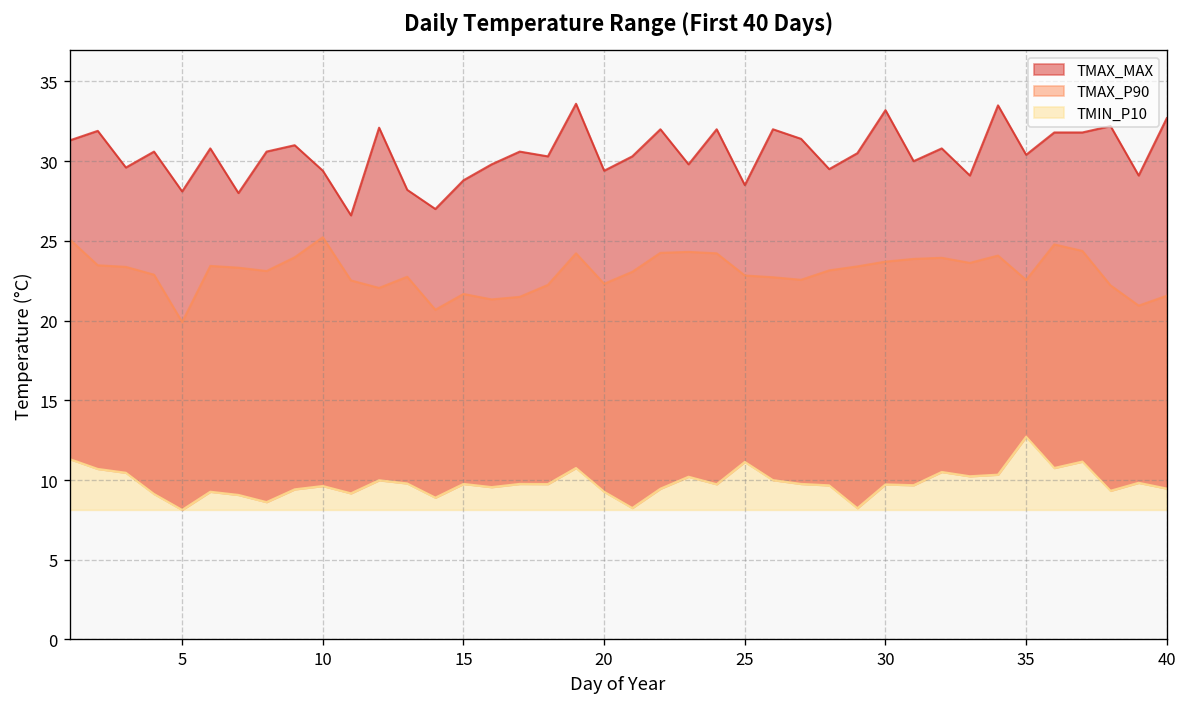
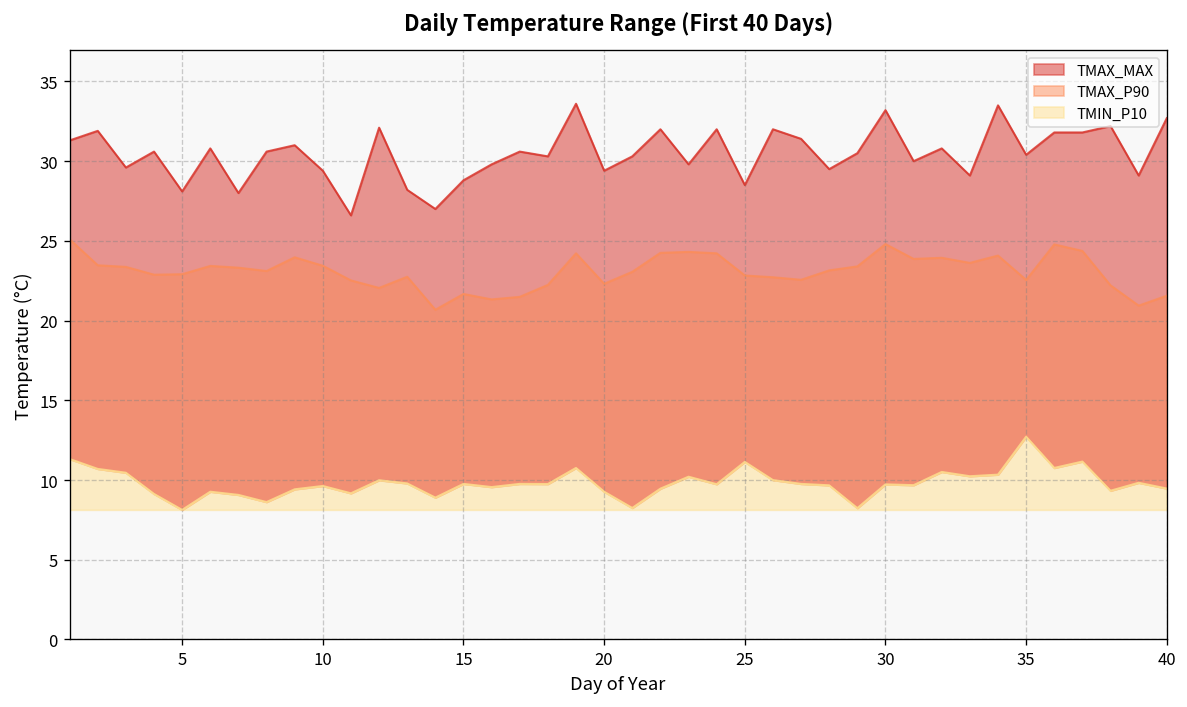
  {
    "TMAX_MAX": {
      "5": 28.1,
      "10": 29.4,
      "15": 28.8,
      "20": 29.4,
      "25": 28.5,
      "30": 33.2,
      "35": 30.4,
      "40": 32.7
    },
    "TMAX_P90": {
-     "5": 19.9,
-     "10": 25.2,
+     "5": 22.9,
+     "10": 23.4,
      "15": 21.7,
      "20": 22.3,
      "25": 22.8,
-     "30": 23.7,
+     "30": 24.8,
      "35": 22.6,
      "40": 21.6
    },
    "TMIN_P10": {
      "5": 8.1,
      "10": 9.6,
      "15": 9.8,
      "20": 9.3,
      "25": 11.1,
      "30": 9.7,
      "35": 12.7,
      "40": 9.5
    }
  }
